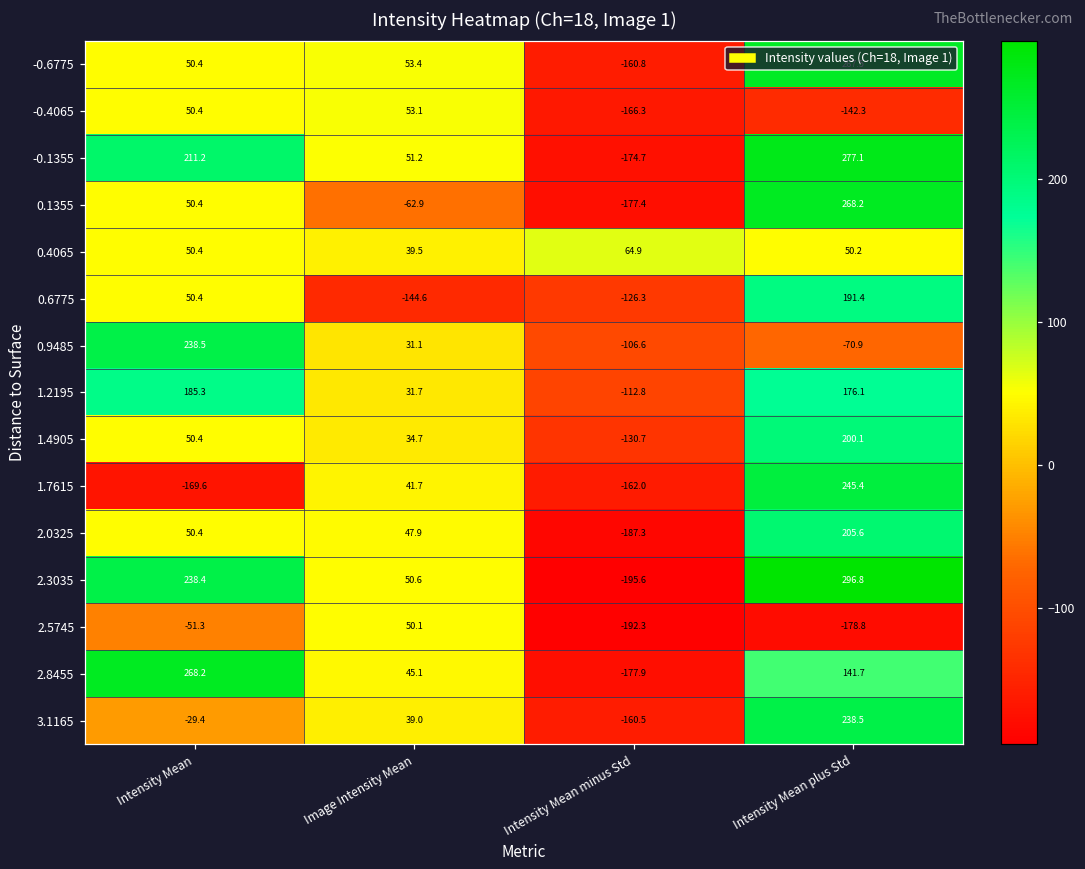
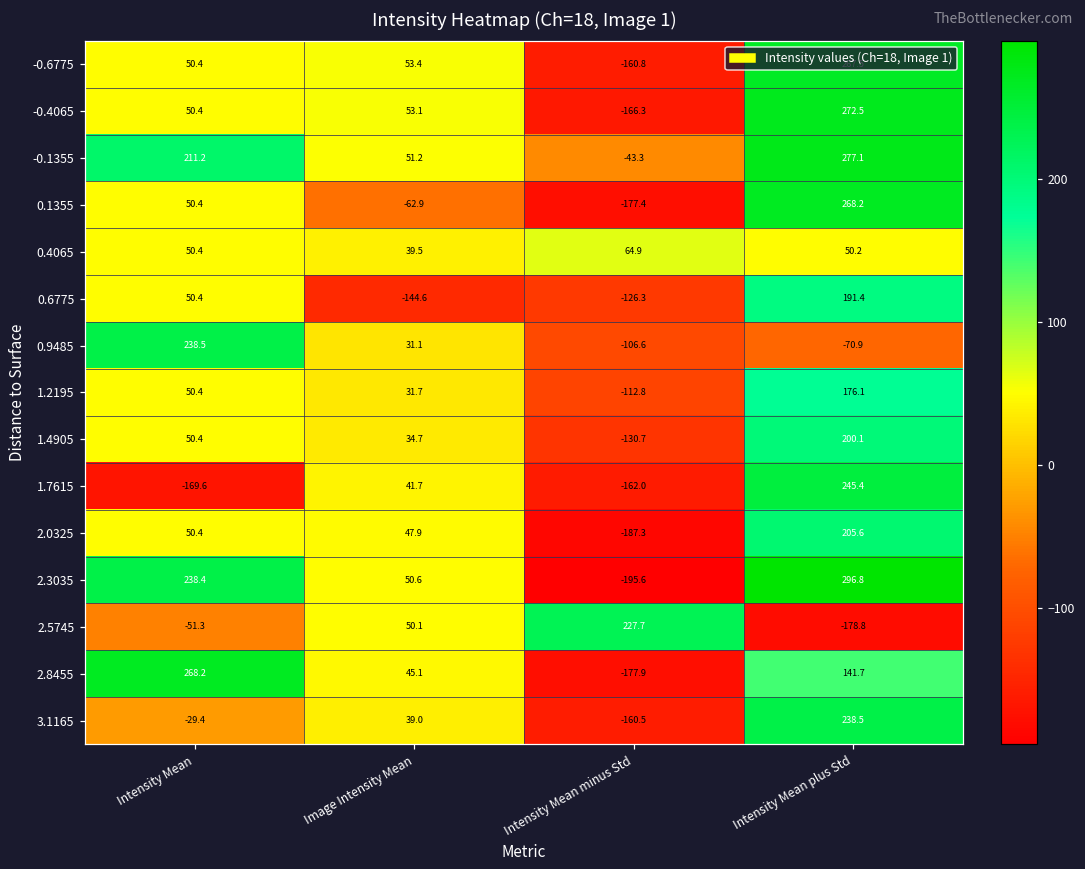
  {
    "-0.6775": {
      "Intensity Mean": 50.4,
      "Image Intensity Mean": 53.4,
      "Intensity Mean minus Std": -160.8
    },
    "-0.4065": {
      "Intensity Mean": 50.4,
      "Image Intensity Mean": 53.1,
      "Intensity Mean minus Std": -166.3,
-     "Intensity Mean plus Std": -142.3
+     "Intensity Mean plus Std": 272.5
    },
    "-0.1355": {
      "Intensity Mean": 211.2,
      "Image Intensity Mean": 51.2,
-     "Intensity Mean minus Std": -174.7,
+     "Intensity Mean minus Std": -43.3,
      "Intensity Mean plus Std": 277.1
    },
    "0.1355": {
      "Intensity Mean": 50.4,
      "Image Intensity Mean": -62.9,
      "Intensity Mean minus Std": -177.4,
      "Intensity Mean plus Std": 268.2
    },
    "0.4065": {
      "Intensity Mean": 50.4,
      "Image Intensity Mean": 39.5,
      "Intensity Mean minus Std": 64.9,
      "Intensity Mean plus Std": 50.2
    },
    "0.6775": {
      "Intensity Mean": 50.4,
      "Image Intensity Mean": -144.6,
      "Intensity Mean minus Std": -126.3,
      "Intensity Mean plus Std": 191.4
    },
    "0.9485": {
      "Intensity Mean": 238.5,
      "Image Intensity Mean": 31.1,
      "Intensity Mean minus Std": -106.6,
      "Intensity Mean plus Std": -70.9
    },
    "1.2195": {
-     "Intensity Mean": 185.3,
+     "Intensity Mean": 50.4,
      "Image Intensity Mean": 31.7,
      "Intensity Mean minus Std": -112.8,
      "Intensity Mean plus Std": 176.1
    },
    "1.4905": {
      "Intensity Mean": 50.4,
      "Image Intensity Mean": 34.7,
      "Intensity Mean minus Std": -130.7,
      "Intensity Mean plus Std": 200.1
    },
    "1.7615": {
      "Intensity Mean": -169.6,
      "Image Intensity Mean": 41.7,
      "Intensity Mean minus Std": -162.0,
      "Intensity Mean plus Std": 245.4
    },
    "2.0325": {
      "Intensity Mean": 50.4,
      "Image Intensity Mean": 47.9,
      "Intensity Mean minus Std": -187.3,
      "Intensity Mean plus Std": 205.6
    },
    "2.3035": {
      "Intensity Mean": 238.4,
      "Image Intensity Mean": 50.6,
      "Intensity Mean minus Std": -195.6,
      "Intensity Mean plus Std": 296.8
    },
    "2.5745": {
      "Intensity Mean": -51.3,
      "Image Intensity Mean": 50.1,
-     "Intensity Mean minus Std": -192.3,
+     "Intensity Mean minus Std": 227.7,
      "Intensity Mean plus Std": -178.8
    },
    "2.8455": {
      "Intensity Mean": 268.2,
      "Image Intensity Mean": 45.1,
      "Intensity Mean minus Std": -177.9,
      "Intensity Mean plus Std": 141.7
    },
    "3.1165": {
      "Intensity Mean": -29.4,
      "Image Intensity Mean": 39.0,
      "Intensity Mean minus Std": -160.5,
      "Intensity Mean plus Std": 238.5
    }
  }
